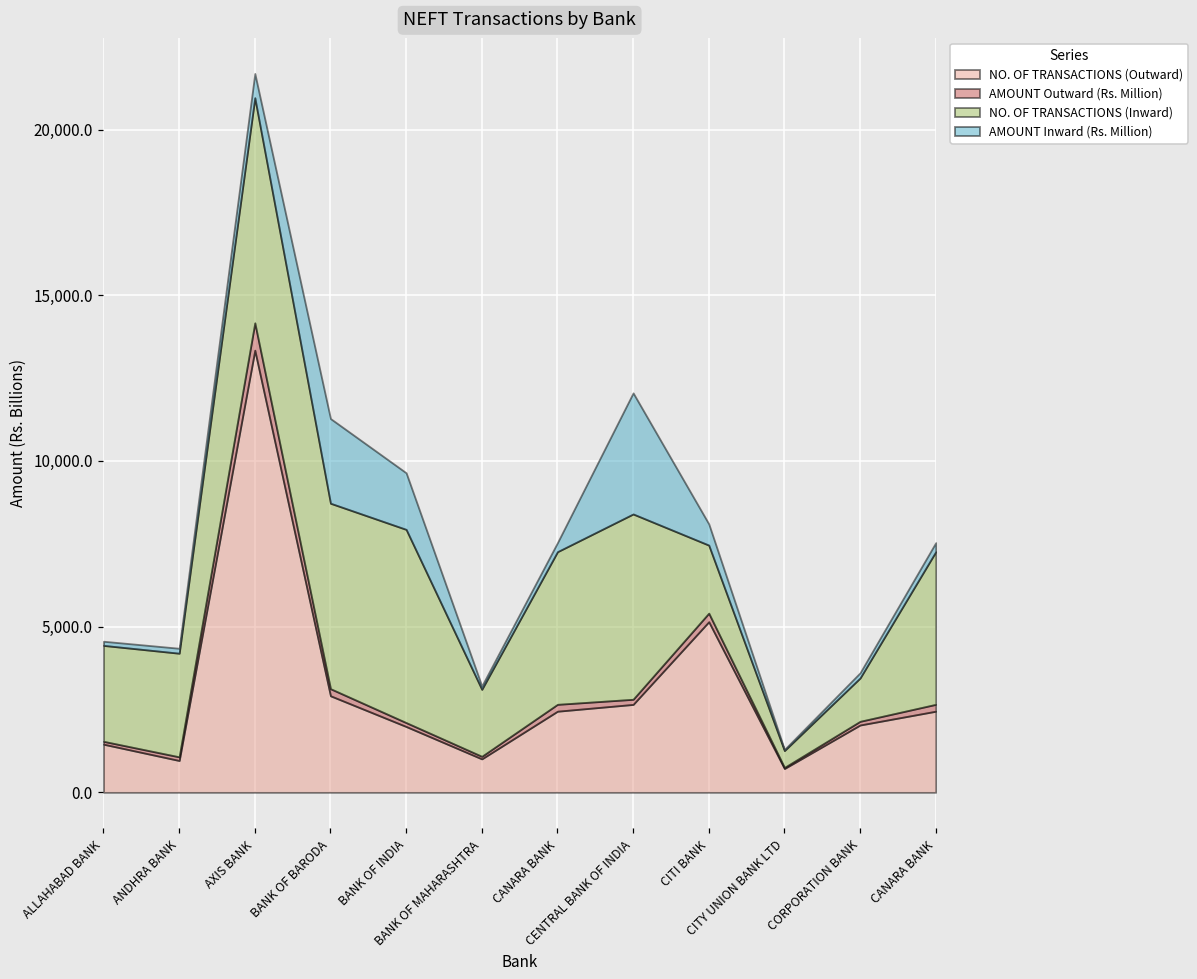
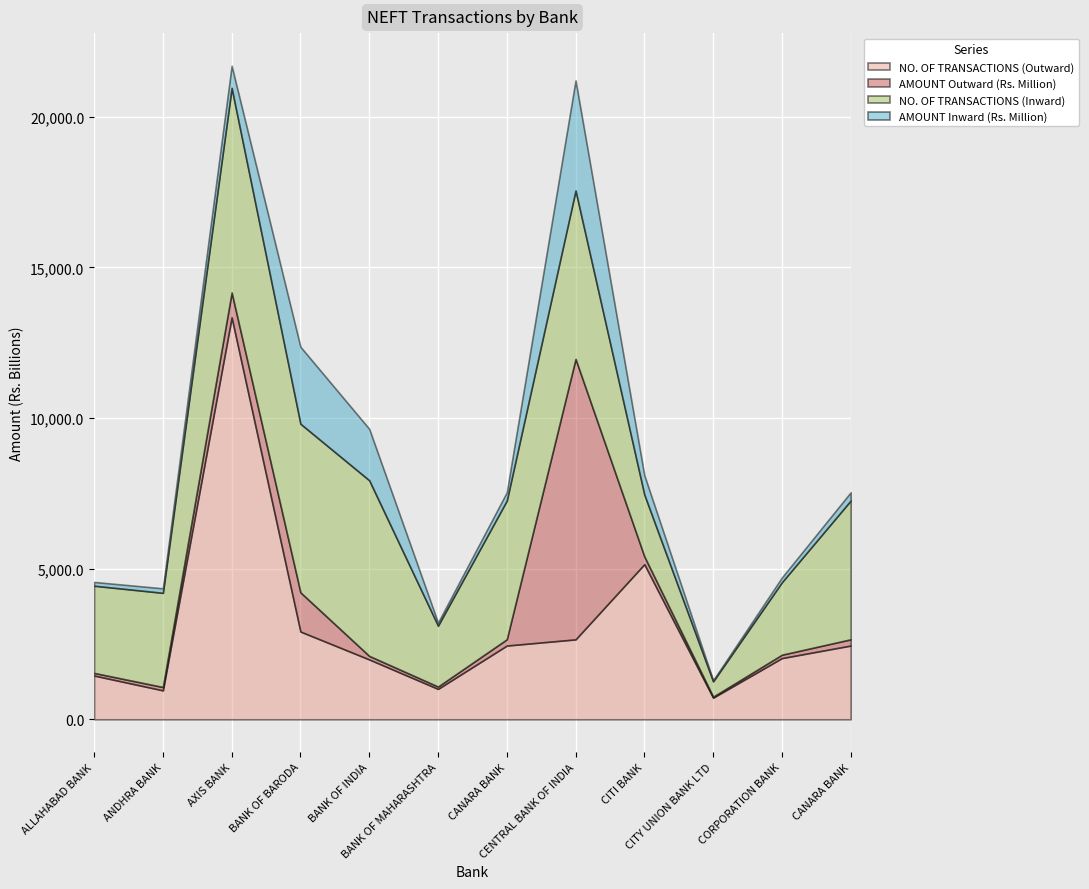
  {
    "NO. OF TRANSACTIONS (Outward)": {
      "ALLAHABAD BANK": "1,500",
      "ANDHRA BANK": "1,000",
      "AXIS BANK": "13,300",
      "BANK OF BARODA": "2,900",
      "BANK OF INDIA": "2,000",
      "CENTRAL BANK OF INDIA": "2,700",
      "CITI BANK": "5,100",
      "CORPORATION BANK": "2,000"
    },
    "AMOUNT Outward (Rs. Million)": {
      "ALLAHABAD BANK": "100",
      "ANDHRA BANK": "100",
      "AXIS BANK": "800",
-     "BANK OF BARODA": "200",
+     "BANK OF BARODA": "1,300",
      "BANK OF INDIA": "100",
-     "CENTRAL BANK OF INDIA": "200",
+     "CENTRAL BANK OF INDIA": "9,300",
      "CITI BANK": "300",
      "CORPORATION BANK": "100"
    },
    "NO. OF TRANSACTIONS (Inward)": {
      "ALLAHABAD BANK": "2,900",
      "ANDHRA BANK": "3,100",
      "AXIS BANK": "6,800",
      "BANK OF BARODA": "5,600",
      "BANK OF INDIA": "5,800",
      "BANK OF MAHARASHTRA": "2,000",
      "CENTRAL BANK OF INDIA": "5,600",
      "CITI BANK": "2,100",
-     "CORPORATION BANK": "1,300"
+     "CORPORATION BANK": "2,400"
    },
    "AMOUNT Inward (Rs. Million)": {
      "ALLAHABAD BANK": "100",
      "ANDHRA BANK": "100",
      "AXIS BANK": "700",
      "BANK OF BARODA": "2,600",
      "BANK OF INDIA": "1,700",
      "BANK OF MAHARASHTRA": "100",
      "CENTRAL BANK OF INDIA": "3,700",
      "CITI BANK": "600",
      "CORPORATION BANK": "200"
    }
  }
